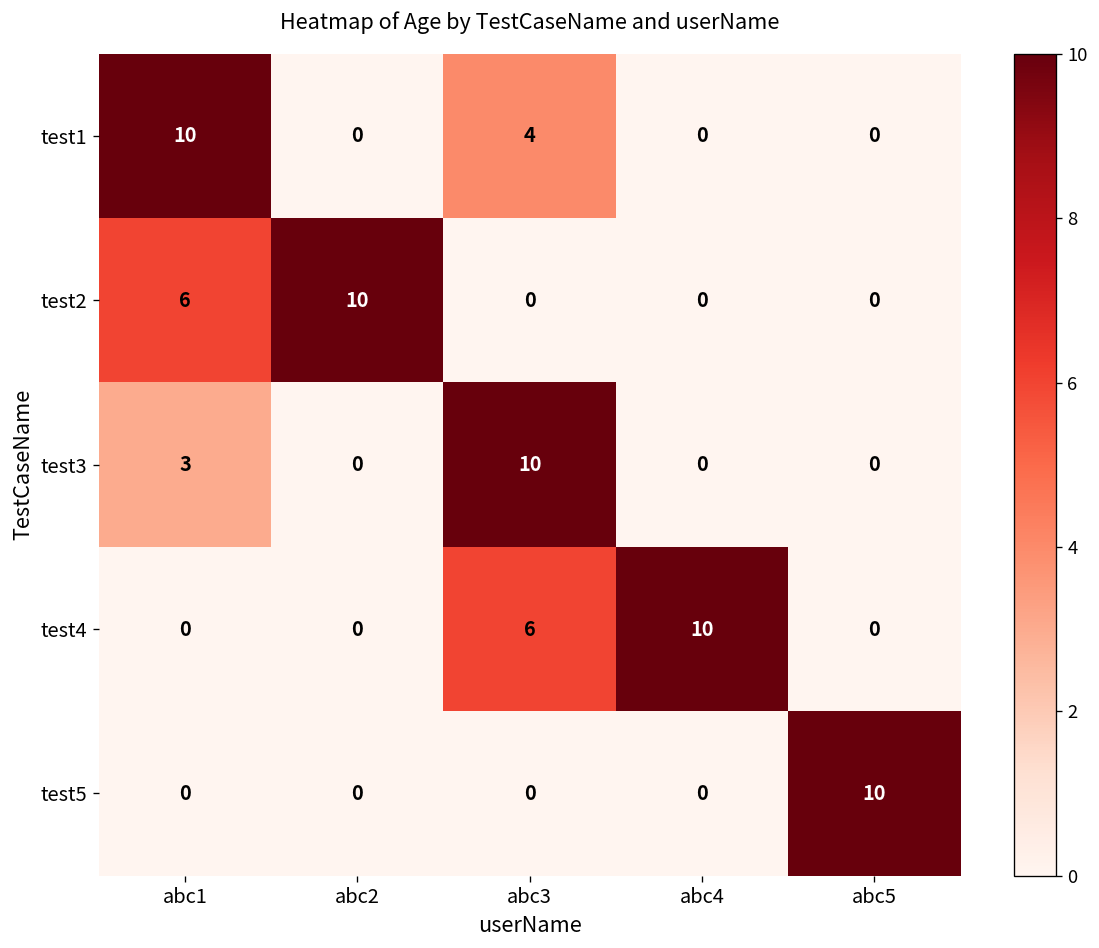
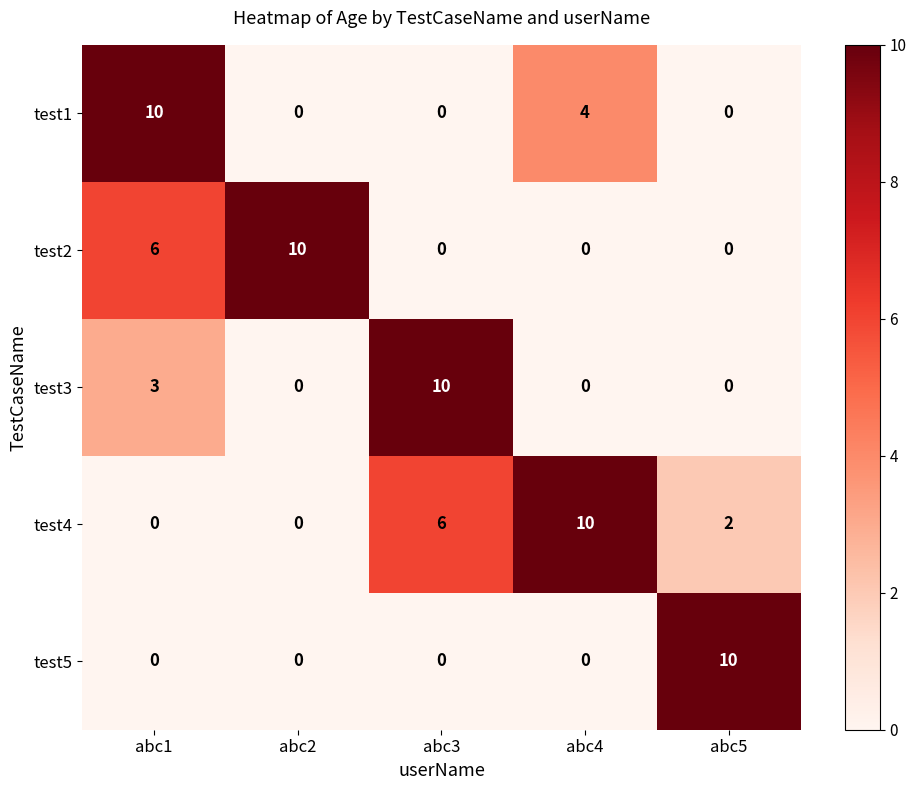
  {
    "test1": {
      "abc1": 10,
      "abc2": 0,
-     "abc3": 4,
-     "abc4": 0,
+     "abc3": 0,
+     "abc4": 4,
      "abc5": 0
    },
    "test2": {
      "abc1": 6,
      "abc2": 10,
      "abc3": 0,
      "abc4": 0,
      "abc5": 0
    },
    "test3": {
      "abc1": 3,
      "abc2": 0,
      "abc3": 10,
      "abc4": 0,
      "abc5": 0
    },
    "test4": {
      "abc1": 0,
      "abc2": 0,
      "abc3": 6,
      "abc4": 10,
-     "abc5": 0
+     "abc5": 2
    },
    "test5": {
      "abc1": 0,
      "abc2": 0,
      "abc3": 0,
      "abc4": 0,
      "abc5": 10
    }
  }
